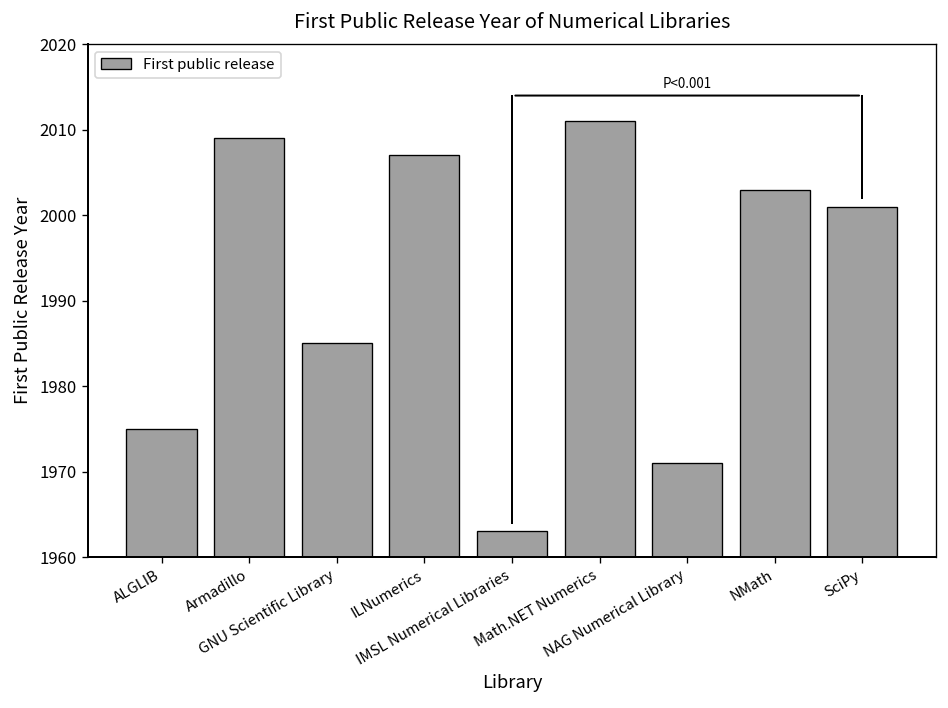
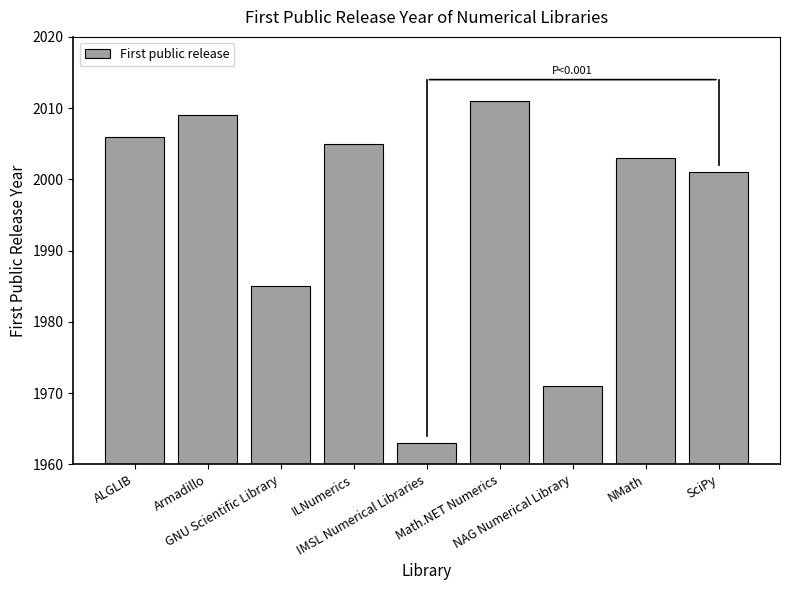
  {
    "First public release": {
-     "ALGLIB": 1975,
+     "ALGLIB": 2006,
      "Armadillo": 2009,
      "GNU Scientific Library": 1985,
-     "ILNumerics": 2007,
+     "ILNumerics": 2005,
      "IMSL Numerical Libraries": 1963,
      "Math.NET Numerics": 2011,
      "NAG Numerical Library": 1971,
      "NMath": 2003,
      "SciPy": 2001
    }
  }
